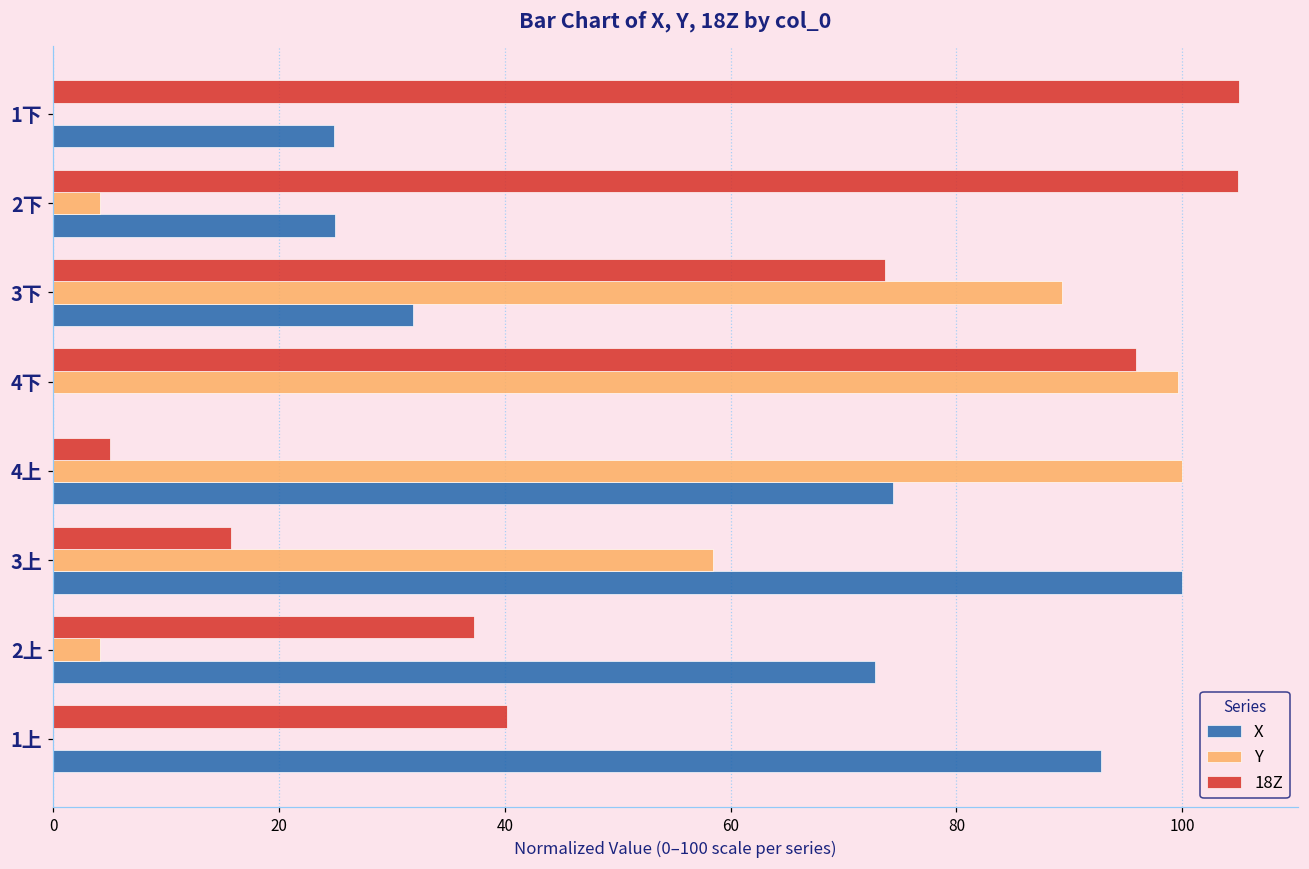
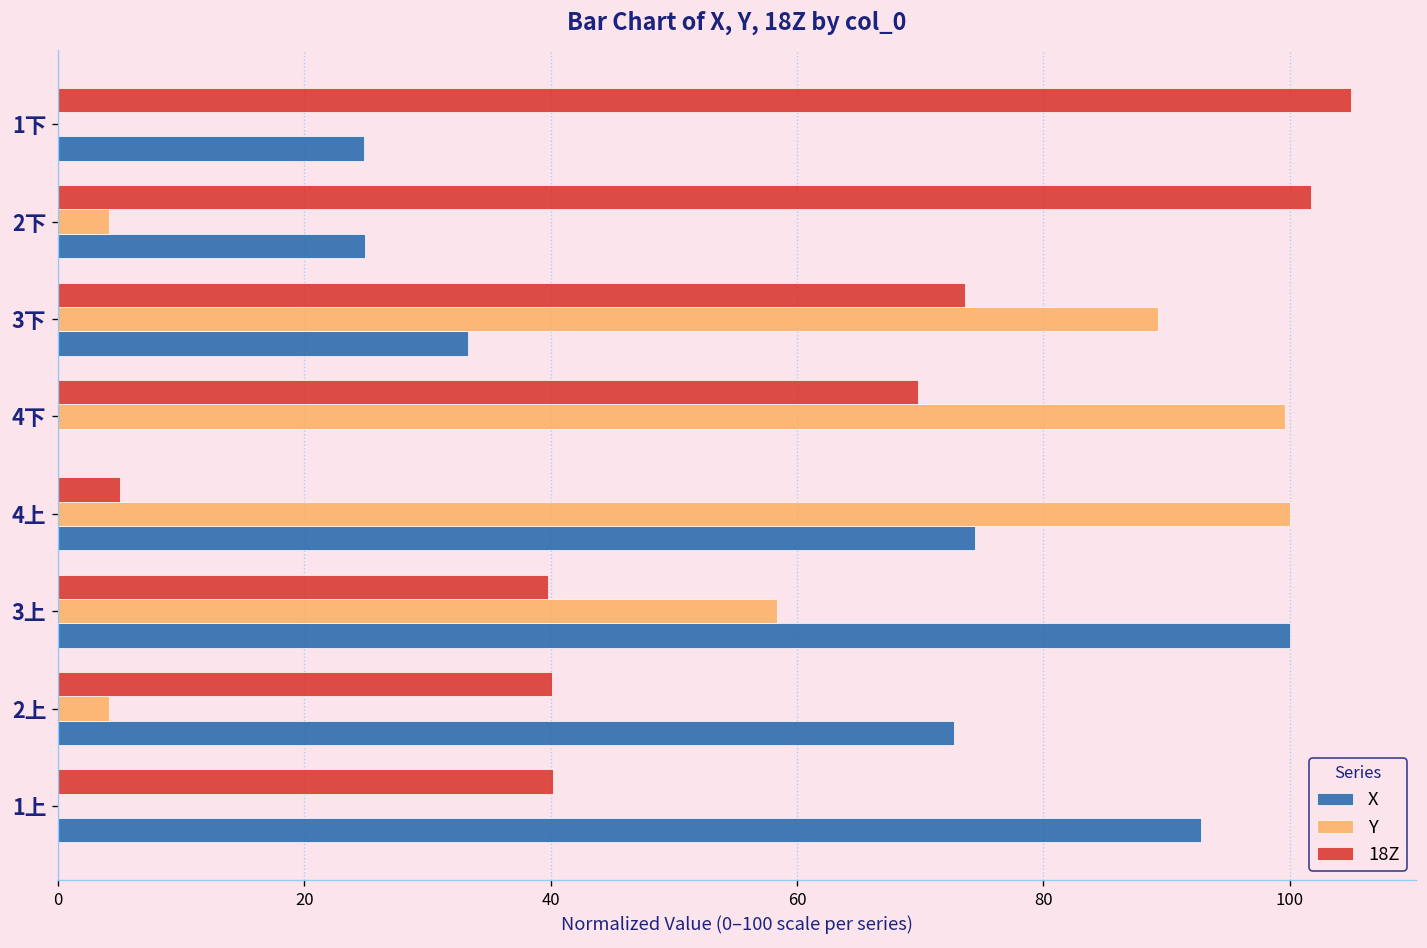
  {
    "X": {
      "1下": 24.9,
      "2下": 24.9,
-     "3下": 31.9,
+     "3下": 33.3,
      "4下": 0.0,
      "4上": 74.4,
      "3上": 100.0,
      "2上": 72.8,
      "1上": 92.8
    },
    "Y": {
      "1下": 0.0,
      "2下": 4.2,
      "3下": 89.3,
      "4下": 99.6,
      "4上": 100.0,
      "3上": 58.4,
      "2上": 4.2,
      "1上": 0.0
    },
    "18Z": {
      "1下": 105.0,
-     "2下": 104.9,
+     "2下": 101.7,
      "3下": 73.6,
-     "4下": 95.9,
+     "4下": 69.8,
      "4上": 5.0,
-     "3上": 15.7,
-     "2上": 37.3,
+     "3上": 39.8,
+     "2上": 40.1,
      "1上": 40.2
    }
  }
